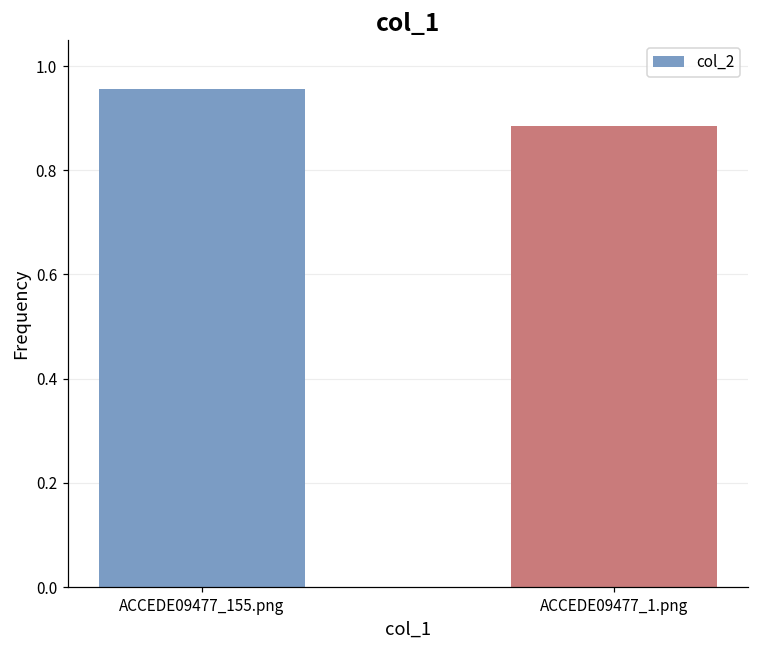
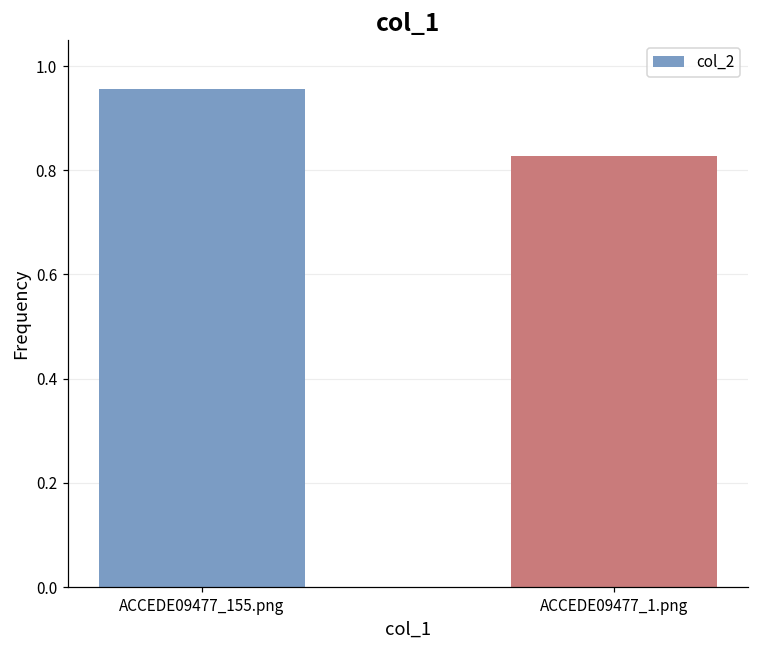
  {
    "ACCEDE09477_155.png": 0.96,
-   "ACCEDE09477_1.png": 0.89
+   "ACCEDE09477_1.png": 0.83
  }
